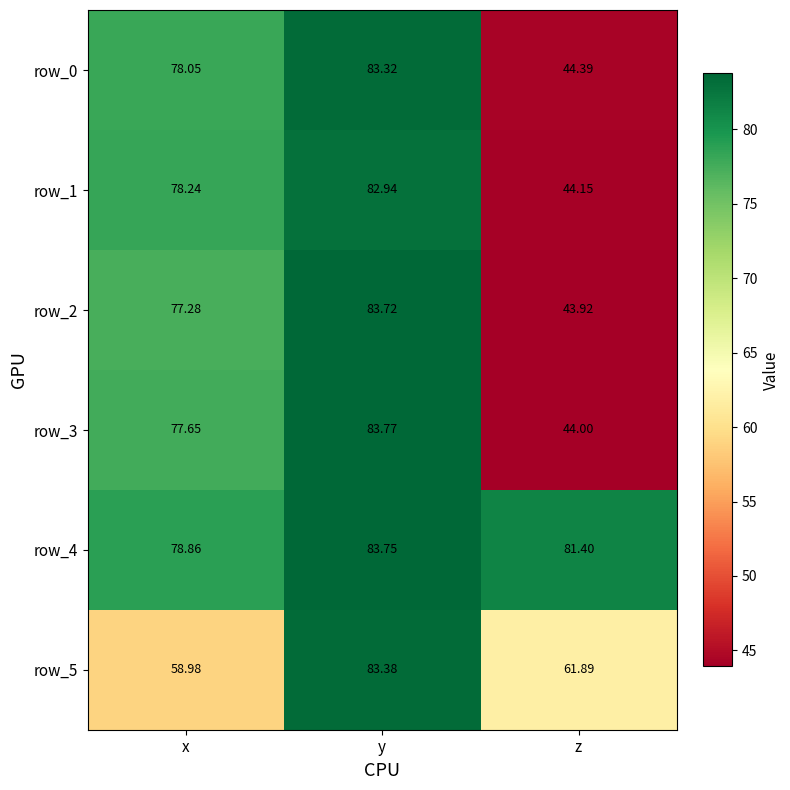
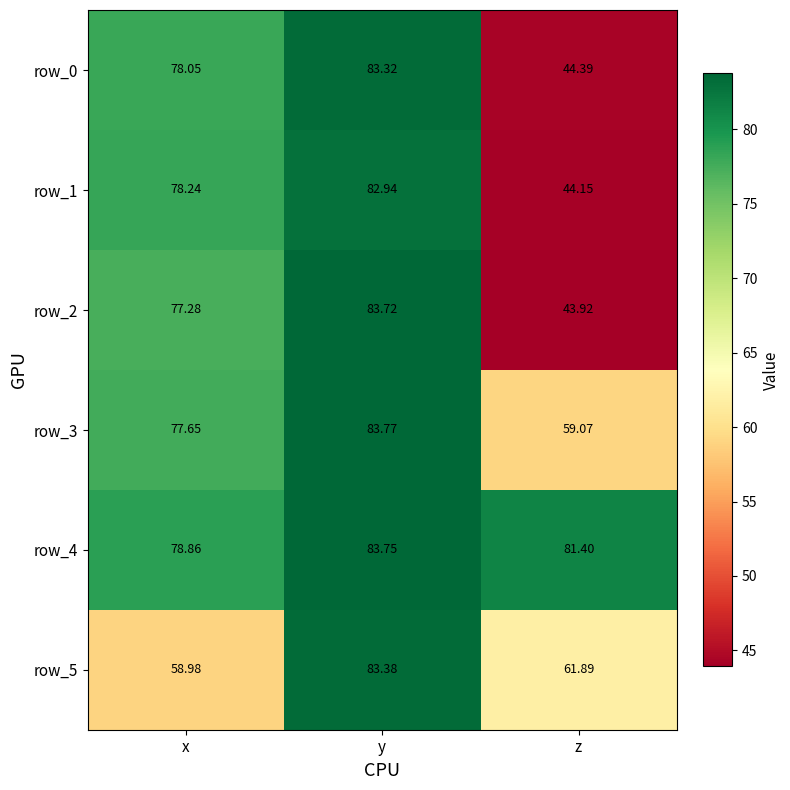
  {
    "row_0": {
      "x": 78.05,
      "y": 83.32,
      "z": 44.39
    },
    "row_1": {
      "x": 78.24,
      "y": 82.94,
      "z": 44.15
    },
    "row_2": {
      "x": 77.28,
      "y": 83.72,
      "z": 43.92
    },
    "row_3": {
      "x": 77.65,
      "y": 83.77,
-     "z": 44.00
+     "z": 59.07
    },
    "row_4": {
      "x": 78.86,
      "y": 83.75,
      "z": 81.40
    },
    "row_5": {
      "x": 58.98,
      "y": 83.38,
      "z": 61.89
    }
  }
